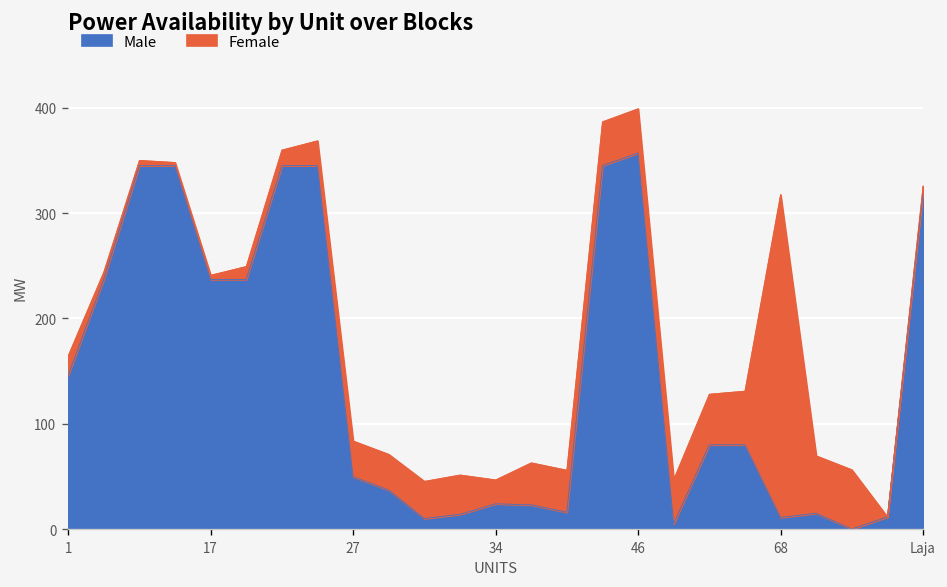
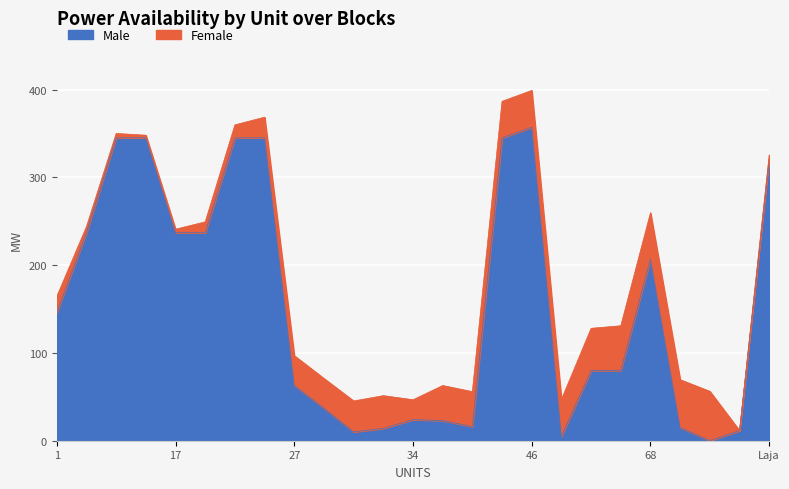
  {
    "Male": {
      "1": 150,
      "17": 240,
-     "27": 50,
+     "27": 60,
      "34": 20,
      "46": 360,
-     "68": 10,
+     "68": 210,
      "Laja": 320
    },
    "Female": {
      "1": 20,
      "17": 0,
      "27": 30,
      "34": 20,
      "46": 40,
-     "68": 310,
+     "68": 50,
      "Laja": 10
    }
  }
